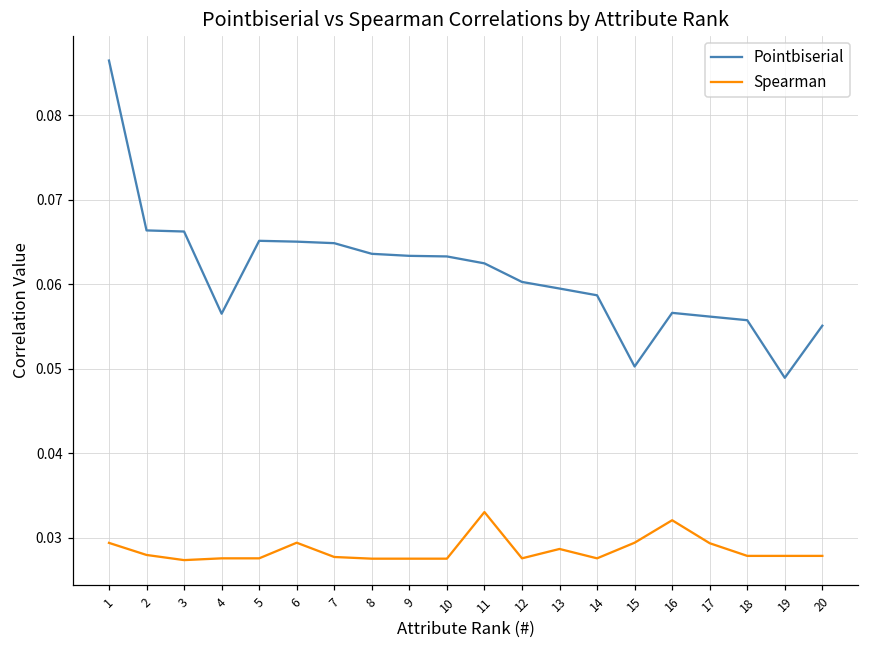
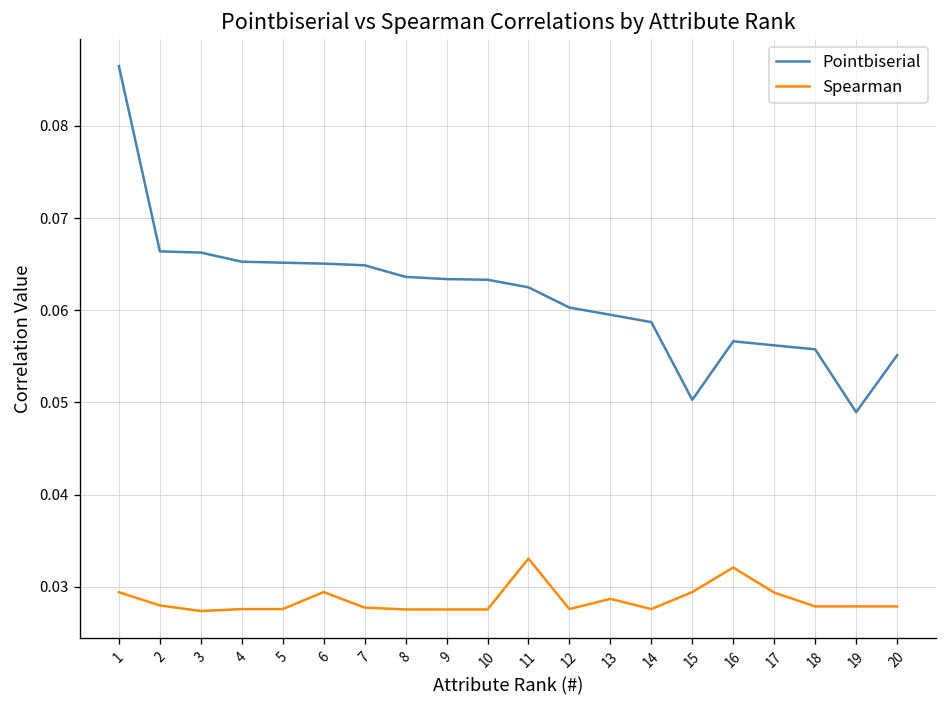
  {
    "Pointbiserial": {
      "1": 0.087,
      "2": 0.066,
      "3": 0.066,
-     "4": 0.057,
+     "4": 0.065,
      "5": 0.065,
      "6": 0.065,
      "7": 0.065,
      "8": 0.064,
      "9": 0.063,
      "10": 0.063,
      "11": 0.062,
      "12": 0.060,
      "13": 0.060,
      "14": 0.059,
      "15": 0.050,
      "16": 0.057,
      "17": 0.056,
      "18": 0.056,
      "19": 0.049,
      "20": 0.055
    },
    "Spearman": {
      "1": 0.029,
      "2": 0.028,
      "3": 0.027,
      "4": 0.028,
      "5": 0.028,
      "6": 0.029,
      "7": 0.028,
      "8": 0.028,
      "9": 0.028,
      "10": 0.028,
      "11": 0.033,
      "12": 0.028,
      "13": 0.029,
      "14": 0.028,
      "15": 0.029,
      "16": 0.032,
      "17": 0.029,
      "18": 0.028,
      "19": 0.028,
      "20": 0.028
    }
  }
